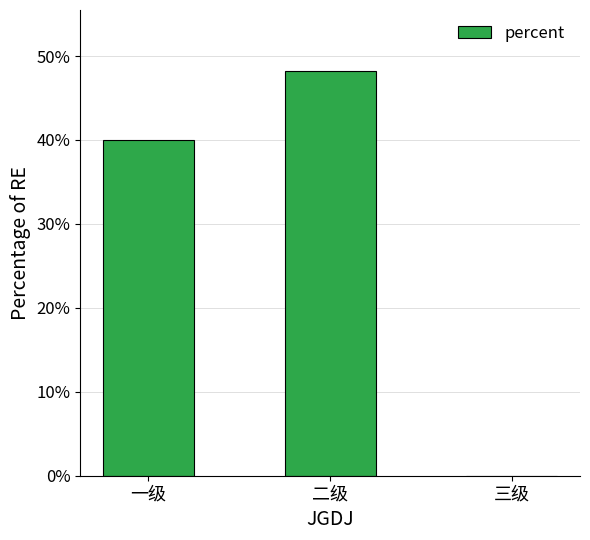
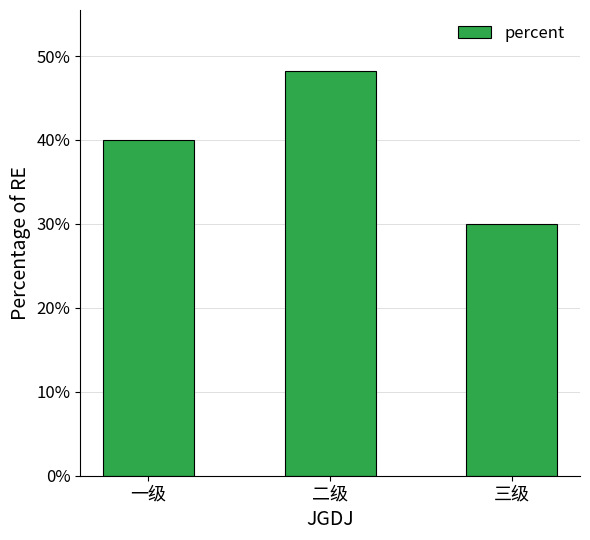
  {
    "一级": "40%",
    "二级": "48%",
-   "三级": "0%"
+   "三级": "30%"
  }
